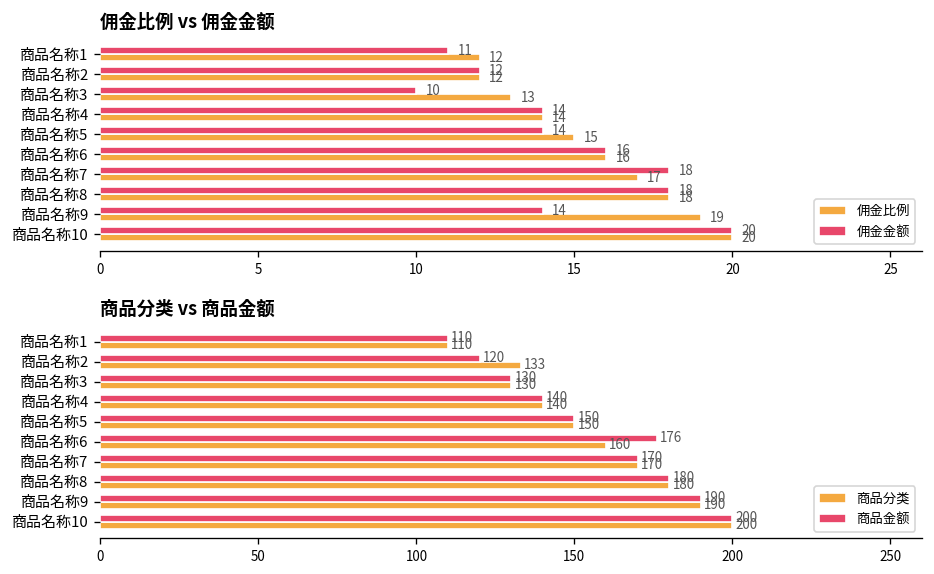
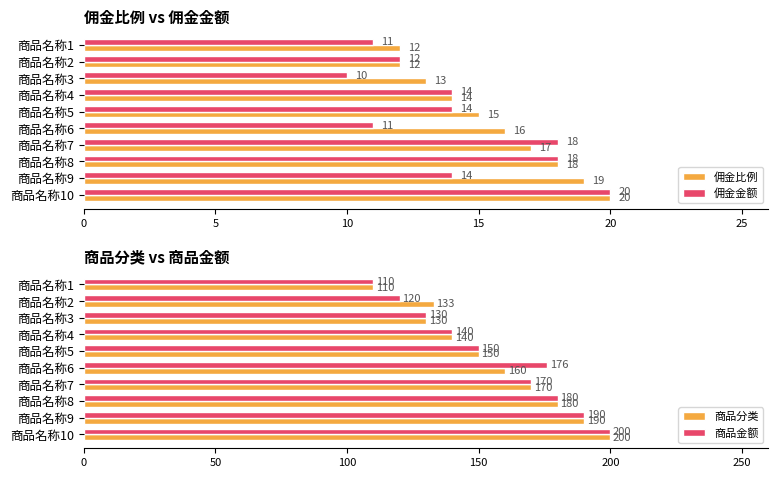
  {
    "佣金比例 vs 佣金金额": {
      "佣金比例": {
        "商品名称1": 12,
        "商品名称3": 13,
        "商品名称5": 15,
        "商品名称6": 16,
        "商品名称7": 17,
        "商品名称9": 19
      },
      "佣金金额": {
        "商品名称1": 11,
        "商品名称3": 10,
        "商品名称5": 14,
-       "商品名称6": 16,
+       "商品名称6": 11,
        "商品名称7": 18,
        "商品名称9": 14
      }
    },
    "商品分类 vs 商品金额": {
      "商品分类": {
        "商品名称2": 133,
        "商品名称6": 160
      },
      "商品金额": {
        "商品名称2": 120,
        "商品名称6": 176
      }
    }
  }
